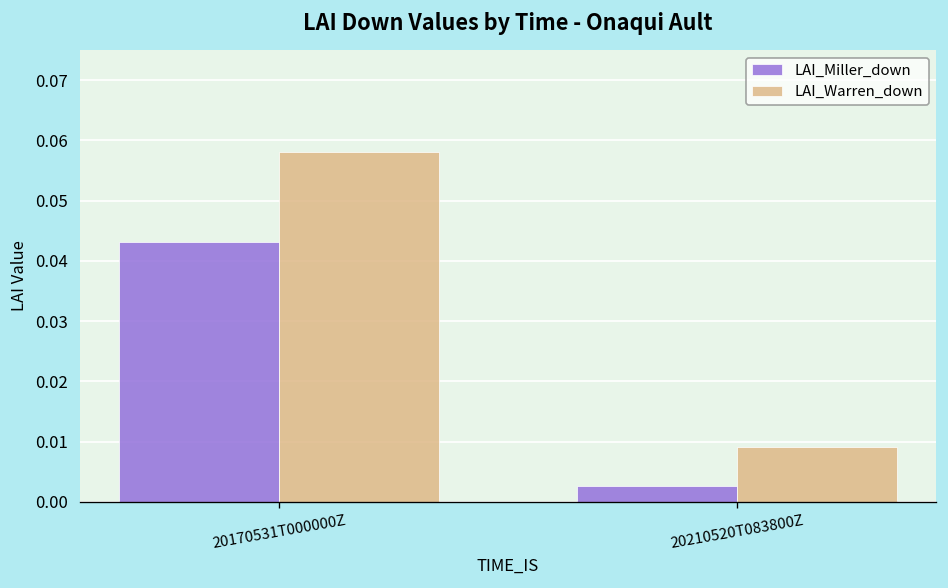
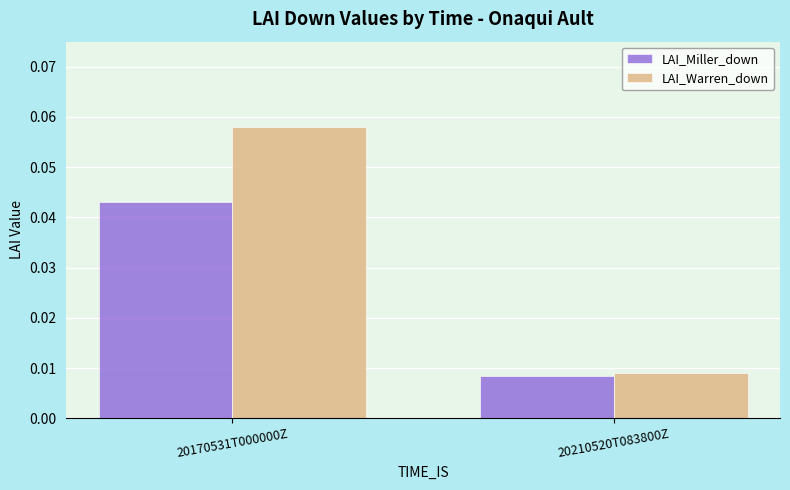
  {
    "LAI_Miller_down": {
      "20170531T000000Z": 0.043,
-     "20210520T083800Z": 0.003
+     "20210520T083800Z": 0.008
    },
    "LAI_Warren_down": {
      "20170531T000000Z": 0.058,
      "20210520T083800Z": 0.009
    }
  }
